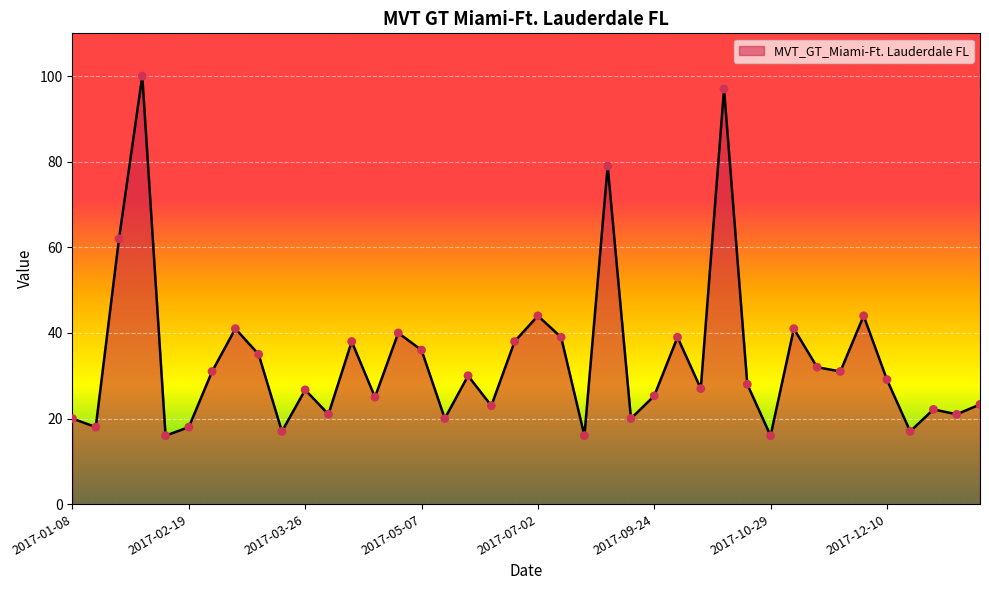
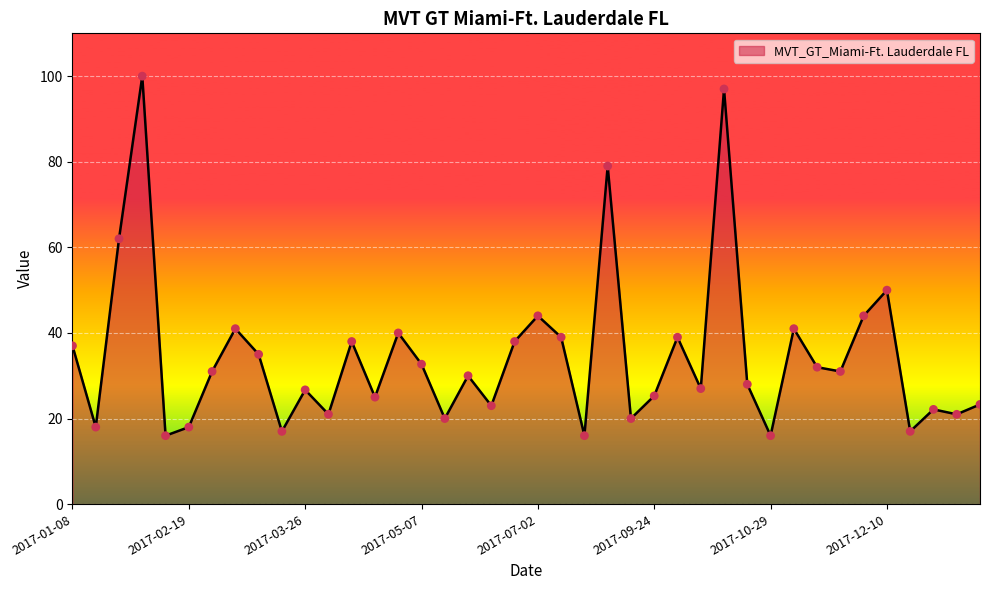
  {
-   "2017-01-08": 20,
+   "2017-01-08": 37,
    "2017-02-19": 18,
    "2017-03-26": 27,
-   "2017-05-07": 36,
+   "2017-05-07": 33,
    "2017-07-02": 44,
    "2017-09-24": 25,
    "2017-10-29": 16,
-   "2017-12-10": 29
+   "2017-12-10": 50
  }
